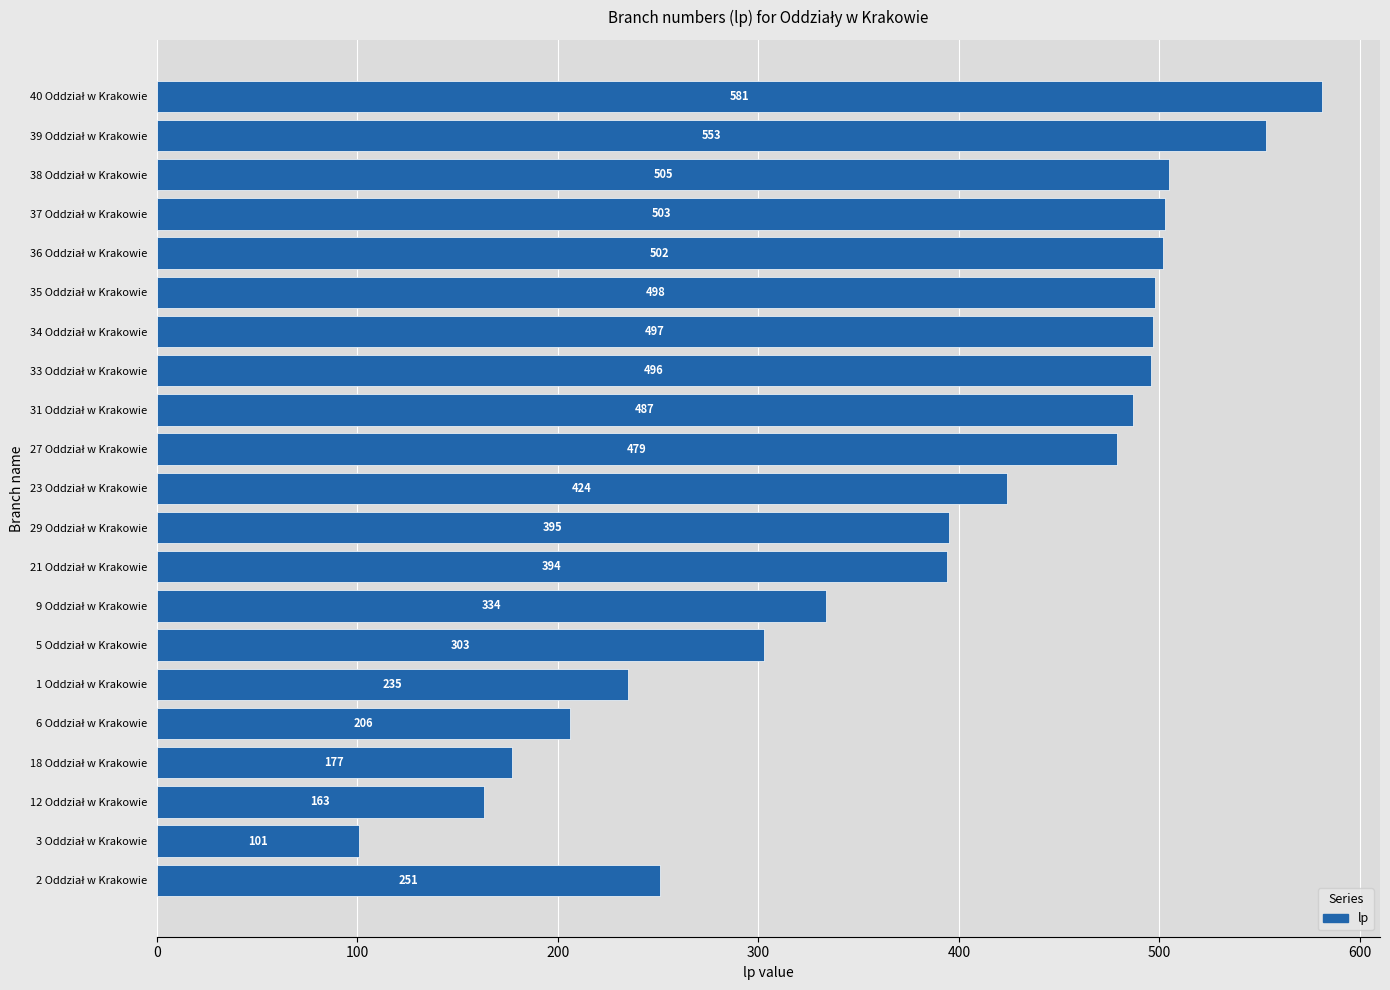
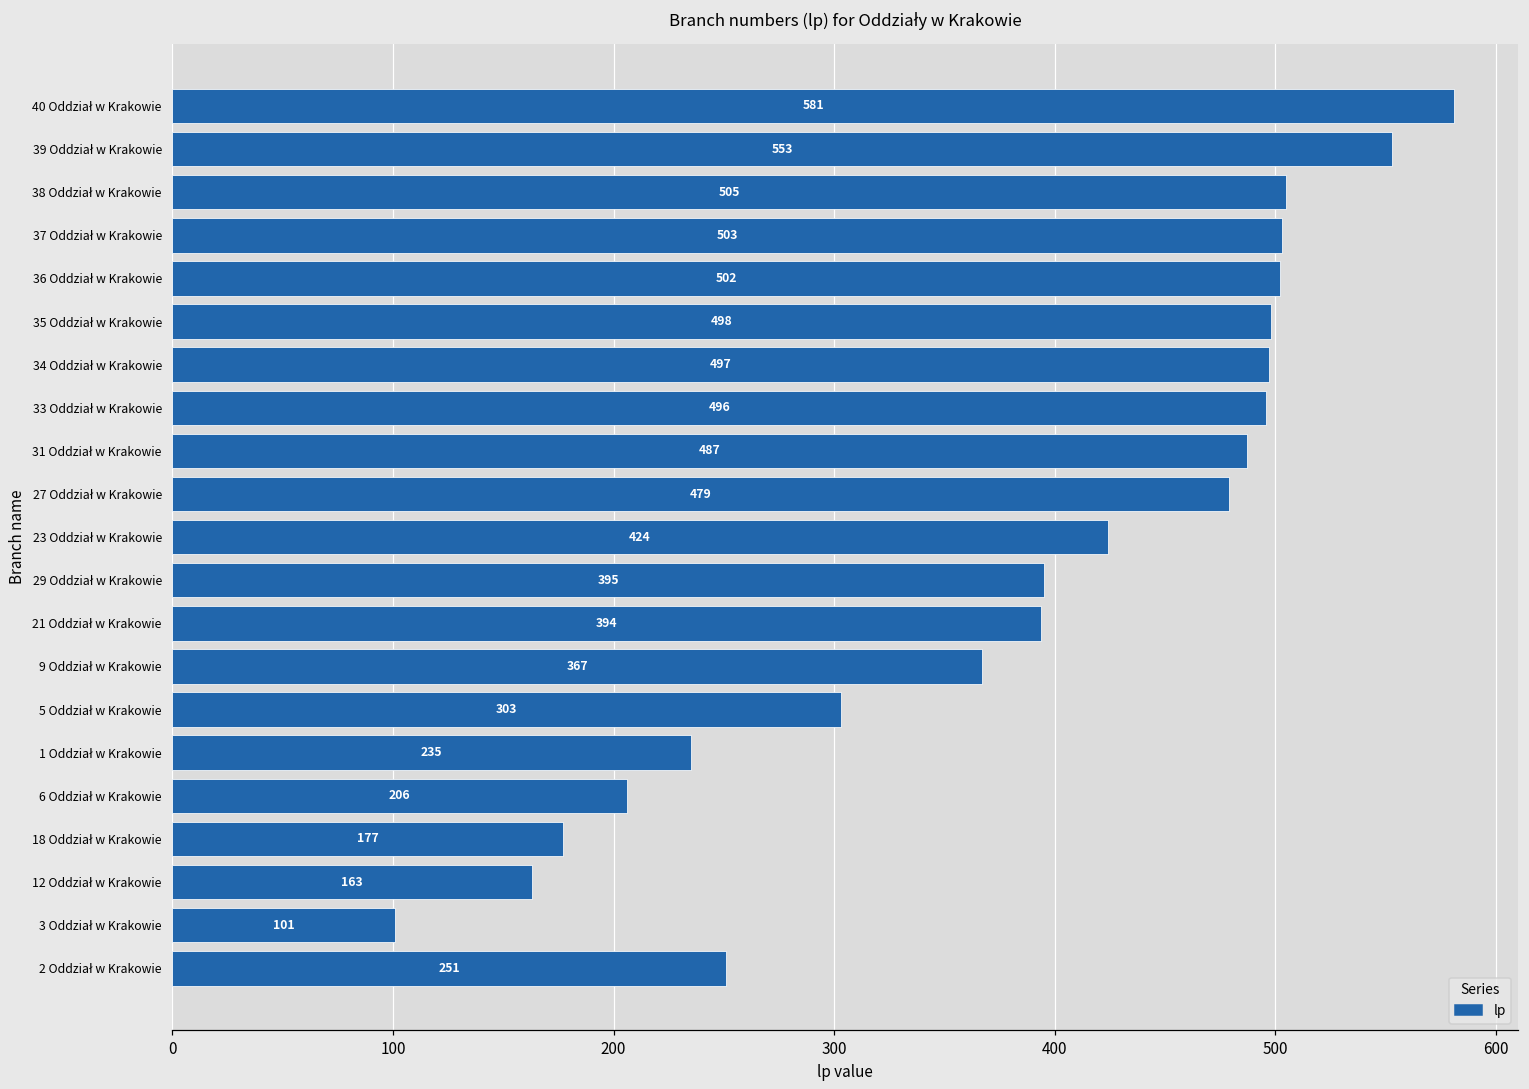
  {
    "40 Oddział w Krakowie": 581,
    "39 Oddział w Krakowie": 553,
    "38 Oddział w Krakowie": 505,
    "37 Oddział w Krakowie": 503,
    "36 Oddział w Krakowie": 502,
    "35 Oddział w Krakowie": 498,
    "34 Oddział w Krakowie": 497,
    "33 Oddział w Krakowie": 496,
    "31 Oddział w Krakowie": 487,
    "27 Oddział w Krakowie": 479,
    "23 Oddział w Krakowie": 424,
    "29 Oddział w Krakowie": 395,
    "21 Oddział w Krakowie": 394,
-   "9 Oddział w Krakowie": 334,
+   "9 Oddział w Krakowie": 367,
    "5 Oddział w Krakowie": 303,
    "1 Oddział w Krakowie": 235,
    "6 Oddział w Krakowie": 206,
    "18 Oddział w Krakowie": 177,
    "12 Oddział w Krakowie": 163,
    "3 Oddział w Krakowie": 101,
    "2 Oddział w Krakowie": 251
  }
